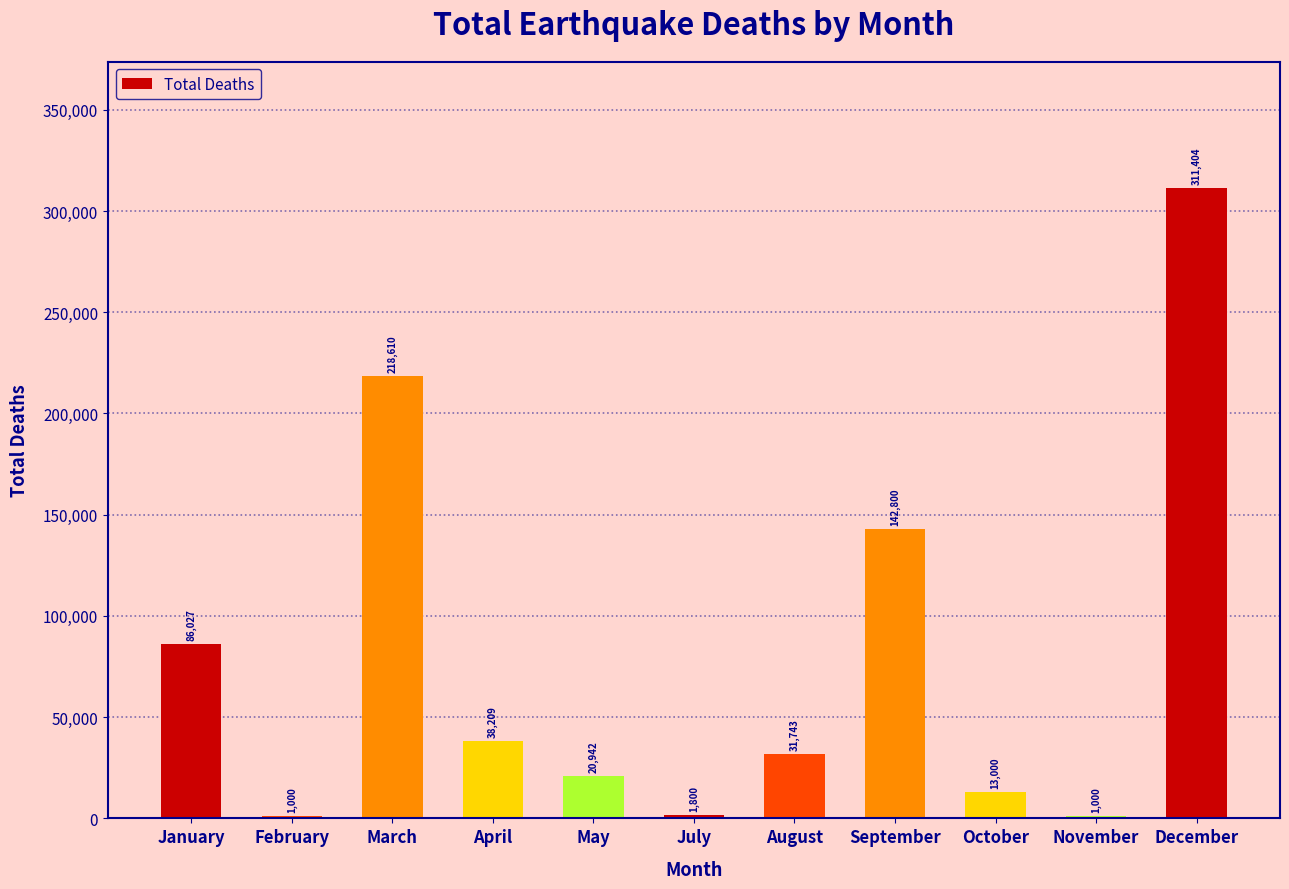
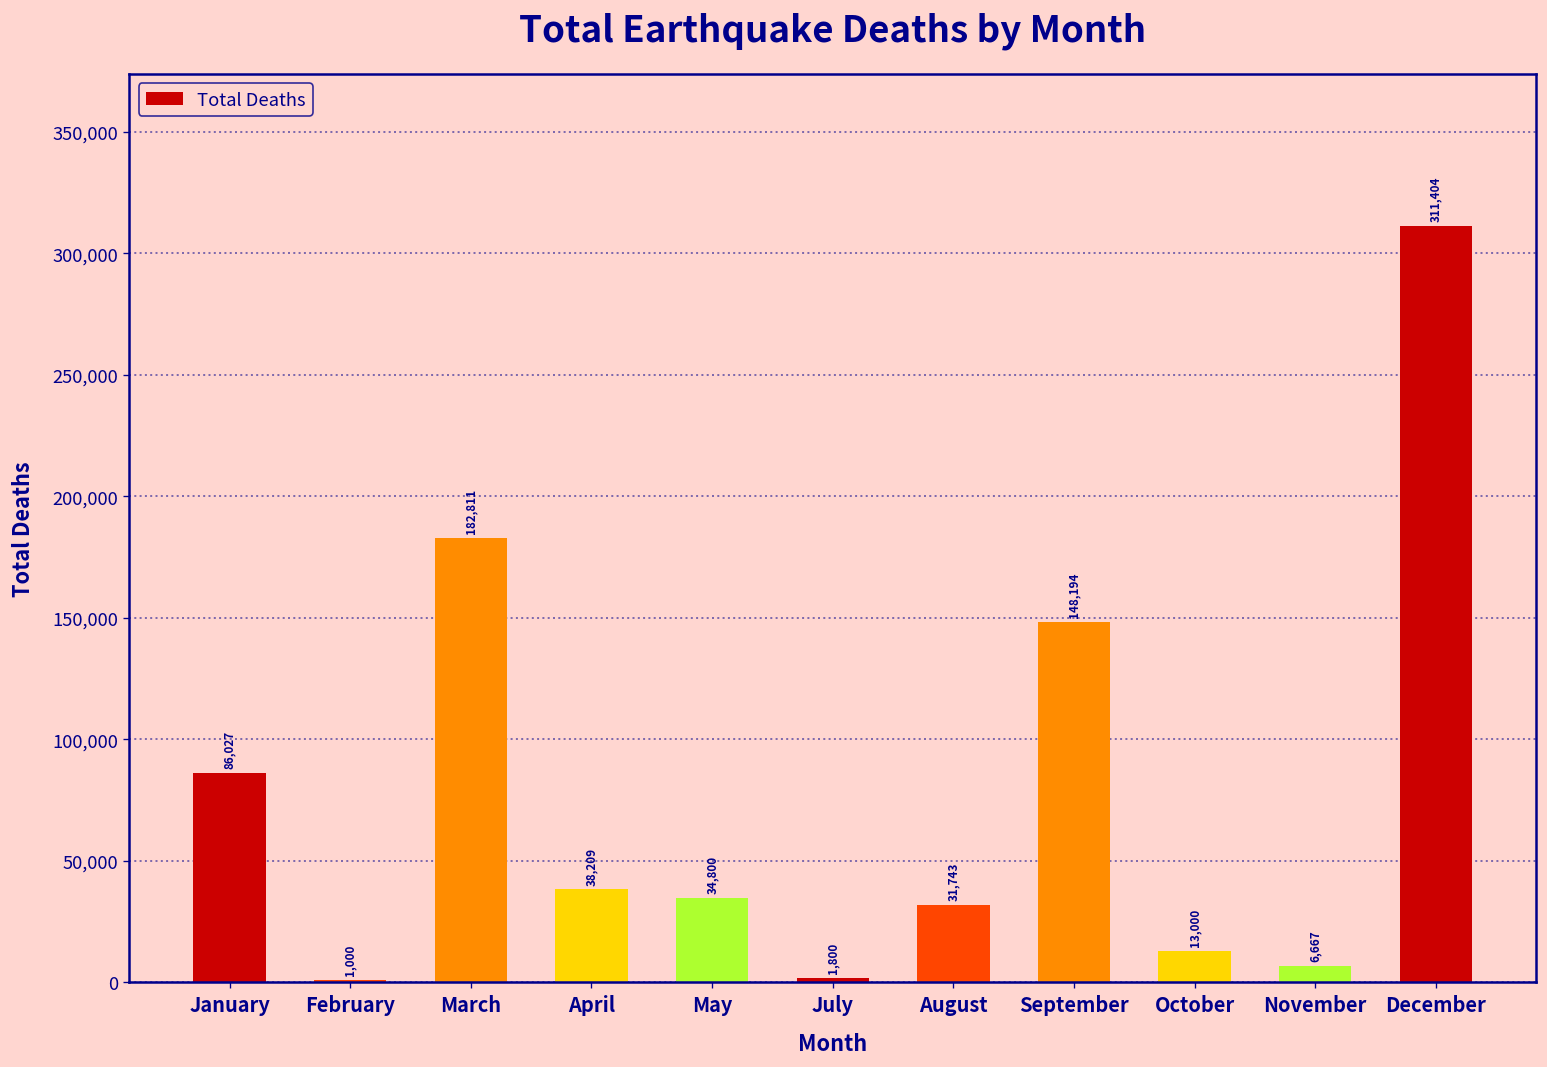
  {
    "January": "86,027",
    "February": "1,000",
-   "March": "218,610",
+   "March": "182,811",
    "April": "38,209",
-   "May": "20,942",
+   "May": "34,800",
    "July": "1,800",
    "August": "31,743",
-   "September": "142,800",
+   "September": "148,194",
    "October": "13,000",
-   "November": "1,000",
+   "November": "6,667",
    "December": "311,404"
  }
